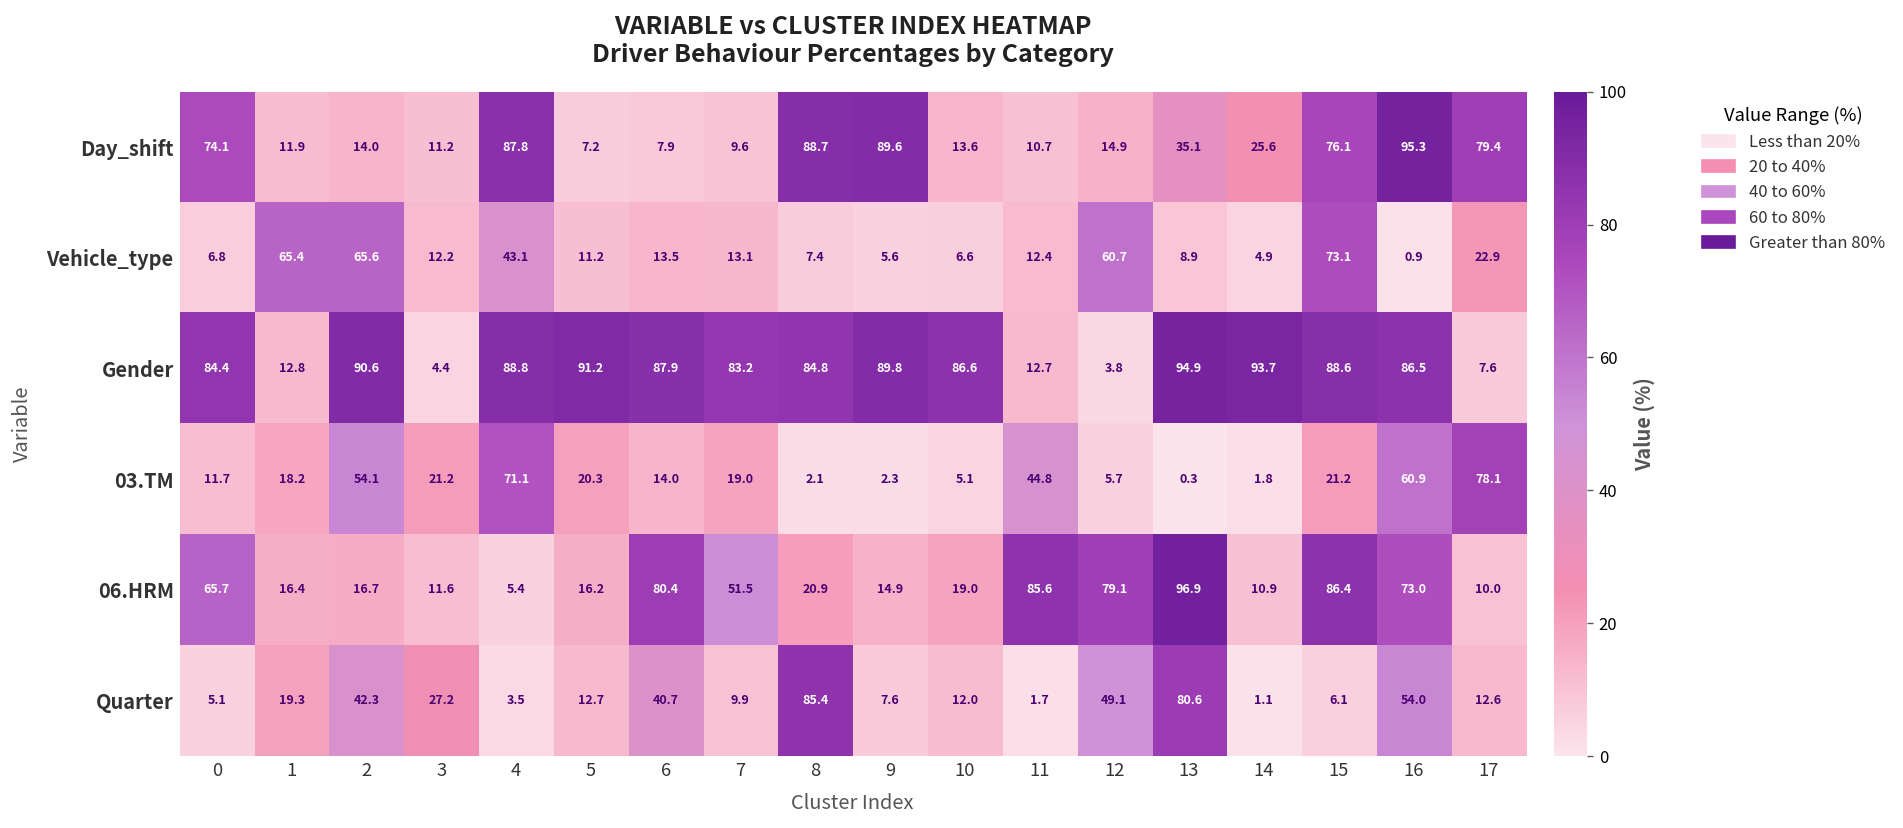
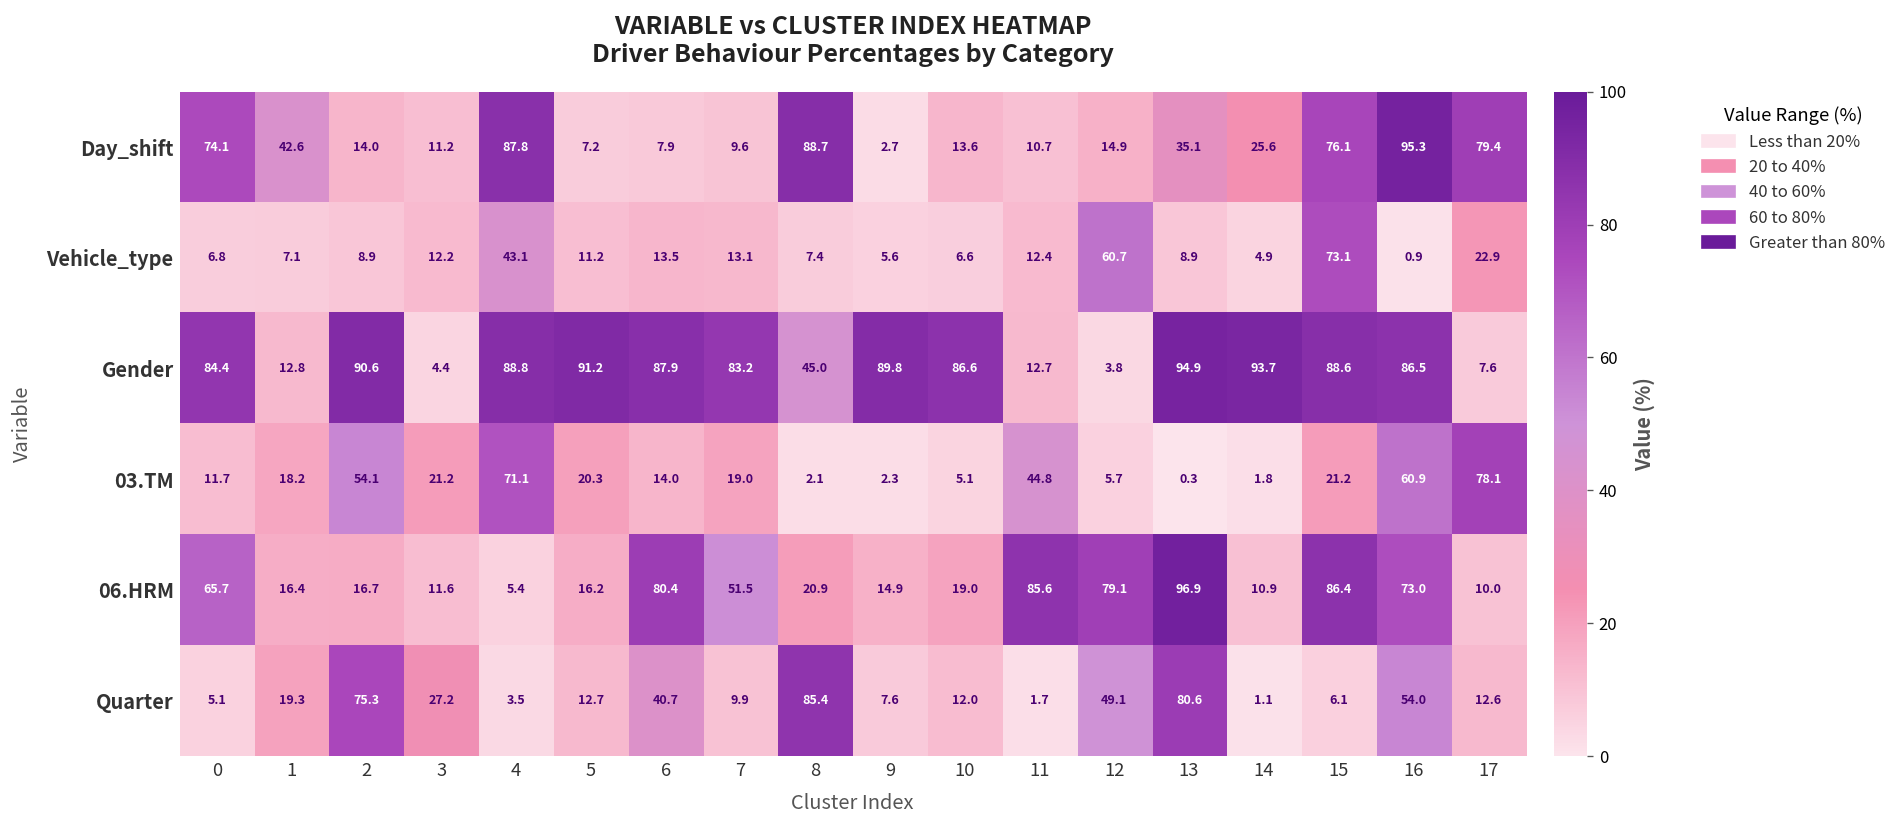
  {
    "Day_shift": {
      "0": 74.1,
-     "1": 11.9,
+     "1": 42.6,
      "2": 14.0,
      "3": 11.2,
      "4": 87.8,
      "5": 7.2,
      "6": 7.9,
      "7": 9.6,
      "8": 88.7,
-     "9": 89.6,
+     "9": 2.7,
      "10": 13.6,
      "11": 10.7,
      "12": 14.9,
      "13": 35.1,
      "14": 25.6,
      "15": 76.1,
      "16": 95.3,
      "17": 79.4
    },
    "Vehicle_type": {
      "0": 6.8,
-     "1": 65.4,
-     "2": 65.6,
+     "1": 7.1,
+     "2": 8.9,
      "3": 12.2,
      "4": 43.1,
      "5": 11.2,
      "6": 13.5,
      "7": 13.1,
      "8": 7.4,
      "9": 5.6,
      "10": 6.6,
      "11": 12.4,
      "12": 60.7,
      "13": 8.9,
      "14": 4.9,
      "15": 73.1,
      "16": 0.9,
      "17": 22.9
    },
    "Gender": {
      "0": 84.4,
      "1": 12.8,
      "2": 90.6,
      "3": 4.4,
      "4": 88.8,
      "5": 91.2,
      "6": 87.9,
      "7": 83.2,
-     "8": 84.8,
+     "8": 45.0,
      "9": 89.8,
      "10": 86.6,
      "11": 12.7,
      "12": 3.8,
      "13": 94.9,
      "14": 93.7,
      "15": 88.6,
      "16": 86.5,
      "17": 7.6
    },
    "03.TM": {
      "0": 11.7,
      "1": 18.2,
      "2": 54.1,
      "3": 21.2,
      "4": 71.1,
      "5": 20.3,
      "6": 14.0,
      "7": 19.0,
      "8": 2.1,
      "9": 2.3,
      "10": 5.1,
      "11": 44.8,
      "12": 5.7,
      "13": 0.3,
      "14": 1.8,
      "15": 21.2,
      "16": 60.9,
      "17": 78.1
    },
    "06.HRM": {
      "0": 65.7,
      "1": 16.4,
      "2": 16.7,
      "3": 11.6,
      "4": 5.4,
      "5": 16.2,
      "6": 80.4,
      "7": 51.5,
      "8": 20.9,
      "9": 14.9,
      "10": 19.0,
      "11": 85.6,
      "12": 79.1,
      "13": 96.9,
      "14": 10.9,
      "15": 86.4,
      "16": 73.0,
      "17": 10.0
    },
    "Quarter": {
      "0": 5.1,
      "1": 19.3,
-     "2": 42.3,
+     "2": 75.3,
      "3": 27.2,
      "4": 3.5,
      "5": 12.7,
      "6": 40.7,
      "7": 9.9,
      "8": 85.4,
      "9": 7.6,
      "10": 12.0,
      "11": 1.7,
      "12": 49.1,
      "13": 80.6,
      "14": 1.1,
      "15": 6.1,
      "16": 54.0,
      "17": 12.6
    }
  }
